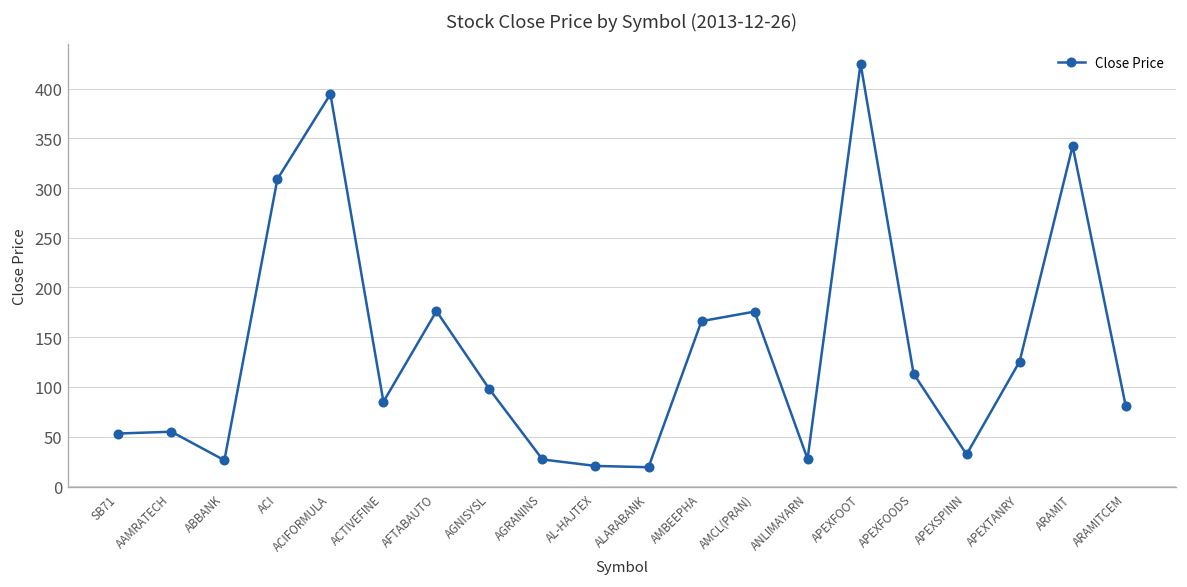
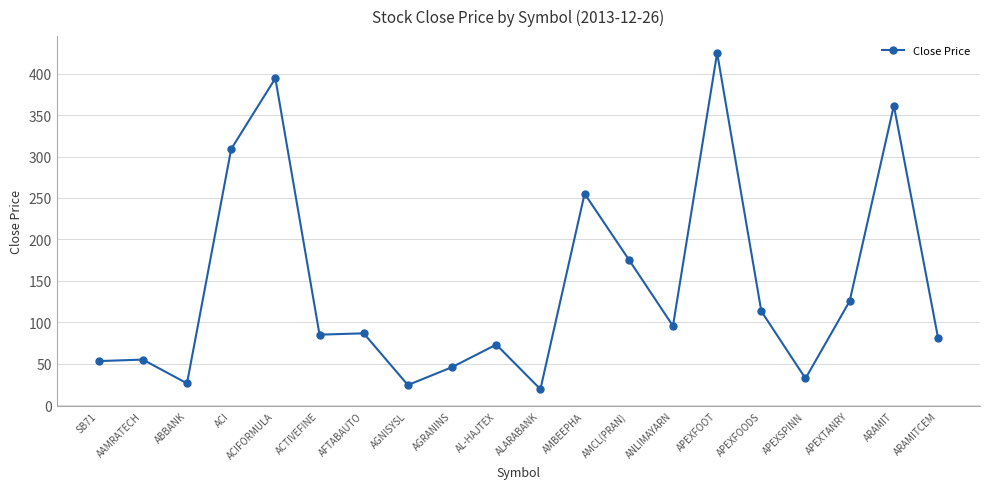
  {
    "SB71": 50,
    "AAMRATECH": 50,
    "ABBANK": 30,
    "ACI": 310,
    "ACIFORMULA": 390,
    "ACTIVEFINE": 90,
-   "AFTABAUTO": 180,
-   "AGNISYSL": 100,
-   "AGRANINS": 30,
-   "AL-HAJTEX": 20,
+   "AFTABAUTO": 90,
+   "AGNISYSL": 20,
+   "AGRANINS": 50,
+   "AL-HAJTEX": 70,
    "ALARABANK": 20,
-   "AMBEEPHA": 170,
+   "AMBEEPHA": 260,
    "AMCL(PRAN)": 180,
-   "ANLIMAYARN": 30,
+   "ANLIMAYARN": 100,
    "APEXFOOT": 430,
    "APEXFOODS": 110,
    "APEXSPINN": 30,
    "APEXTANRY": 130,
-   "ARAMIT": 340,
+   "ARAMIT": 360,
    "ARAMITCEM": 80
  }
